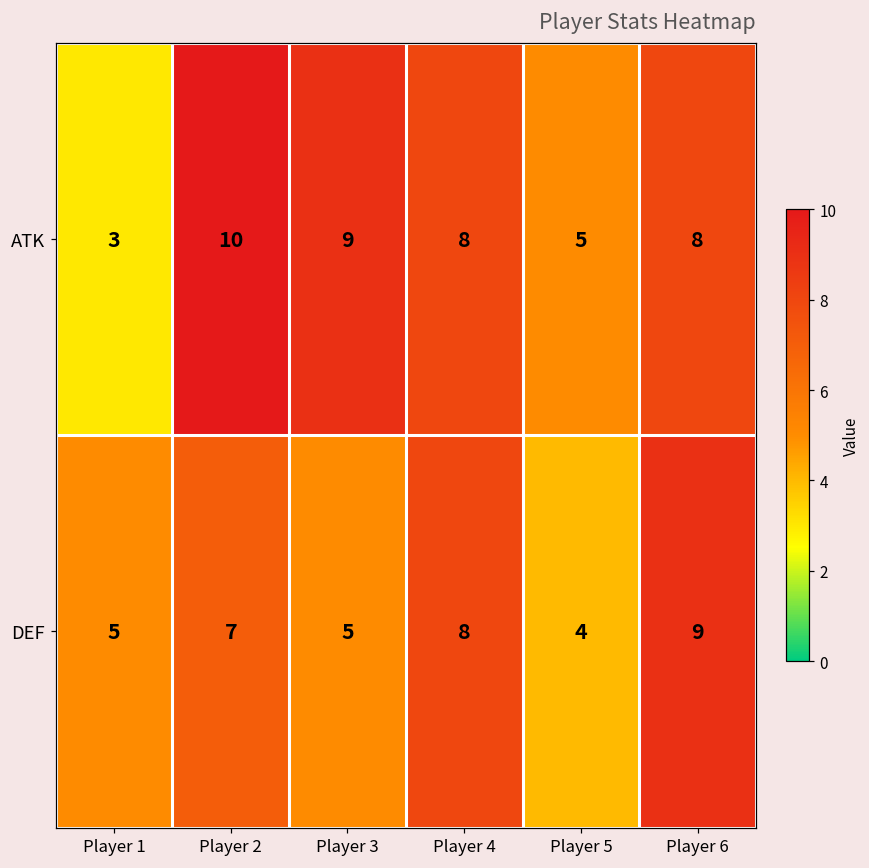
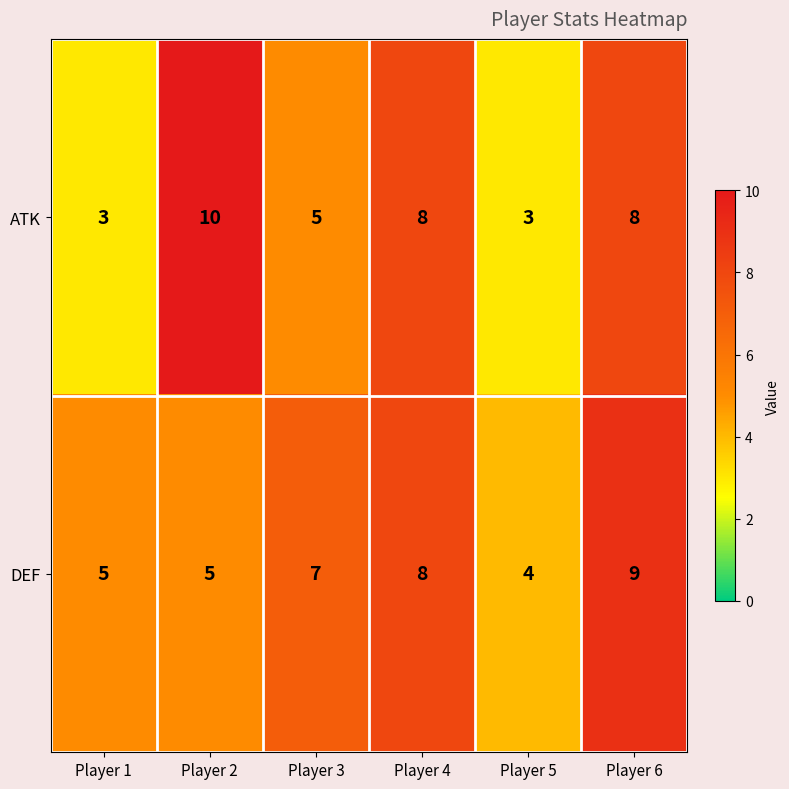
  {
    "ATK": {
      "Player 1": 3,
      "Player 2": 10,
-     "Player 3": 9,
+     "Player 3": 5,
      "Player 4": 8,
-     "Player 5": 5,
+     "Player 5": 3,
      "Player 6": 8
    },
    "DEF": {
      "Player 1": 5,
-     "Player 2": 7,
-     "Player 3": 5,
+     "Player 2": 5,
+     "Player 3": 7,
      "Player 4": 8,
      "Player 5": 4,
      "Player 6": 9
    }
  }
